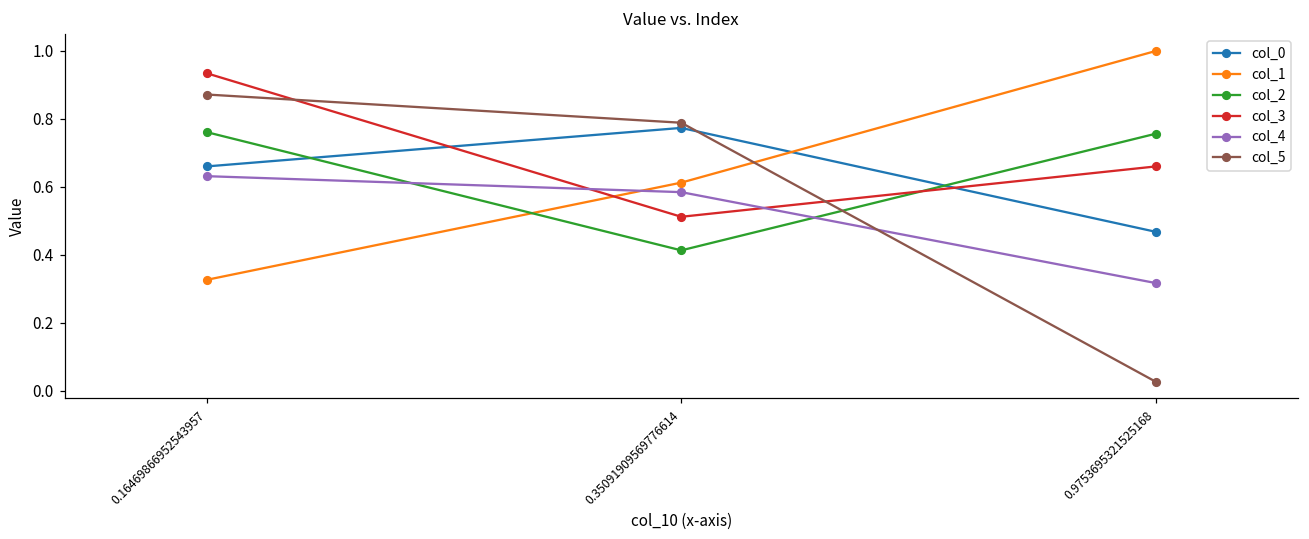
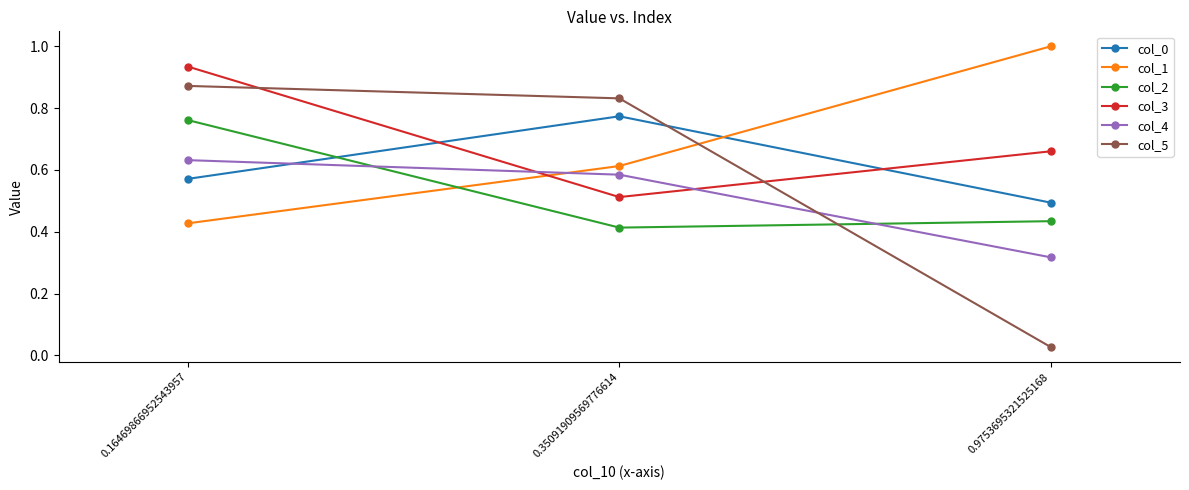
  {
    "col_0": {
-     "0.16469866952543957": 0.66,
+     "0.16469866952543957": 0.57,
      "0.35091909569776614": 0.77,
-     "0.9753695321525168": 0.47
+     "0.9753695321525168": 0.49
    },
    "col_1": {
-     "0.16469866952543957": 0.33,
+     "0.16469866952543957": 0.43,
      "0.35091909569776614": 0.61,
      "0.9753695321525168": 1.00
    },
    "col_2": {
      "0.16469866952543957": 0.76,
      "0.35091909569776614": 0.41,
-     "0.9753695321525168": 0.76
+     "0.9753695321525168": 0.43
    },
    "col_3": {
      "0.16469866952543957": 0.93,
      "0.35091909569776614": 0.51,
      "0.9753695321525168": 0.66
    },
    "col_4": {
      "0.16469866952543957": 0.63,
      "0.35091909569776614": 0.58,
      "0.9753695321525168": 0.32
    },
    "col_5": {
      "0.16469866952543957": 0.87,
-     "0.35091909569776614": 0.79,
+     "0.35091909569776614": 0.83,
      "0.9753695321525168": 0.03
    }
  }
